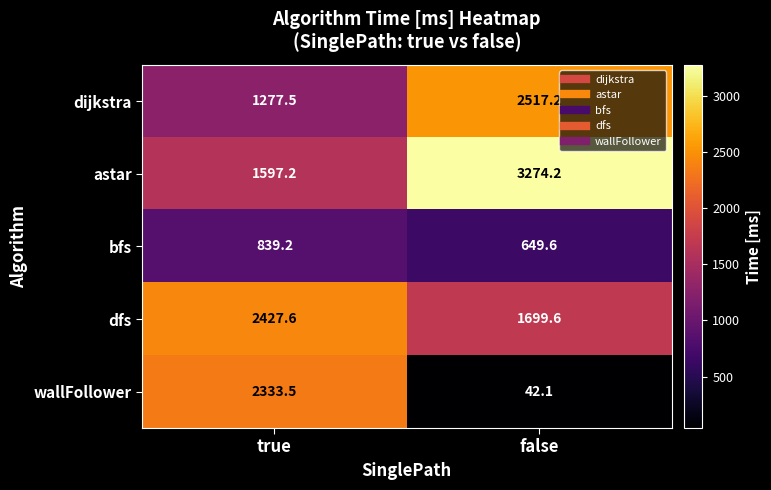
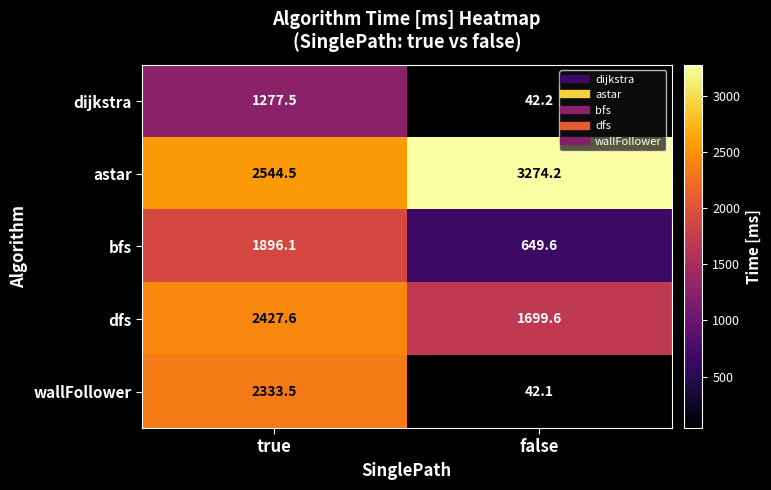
  {
    "dijkstra": {
      "true": 1277.5,
-     "false": 2517.2
+     "false": 42.2
    },
    "astar": {
-     "true": 1597.2,
+     "true": 2544.5,
      "false": 3274.2
    },
    "bfs": {
-     "true": 839.2,
+     "true": 1896.1,
      "false": 649.6
    },
    "dfs": {
      "true": 2427.6,
      "false": 1699.6
    },
    "wallFollower": {
      "true": 2333.5,
      "false": 42.1
    }
  }
